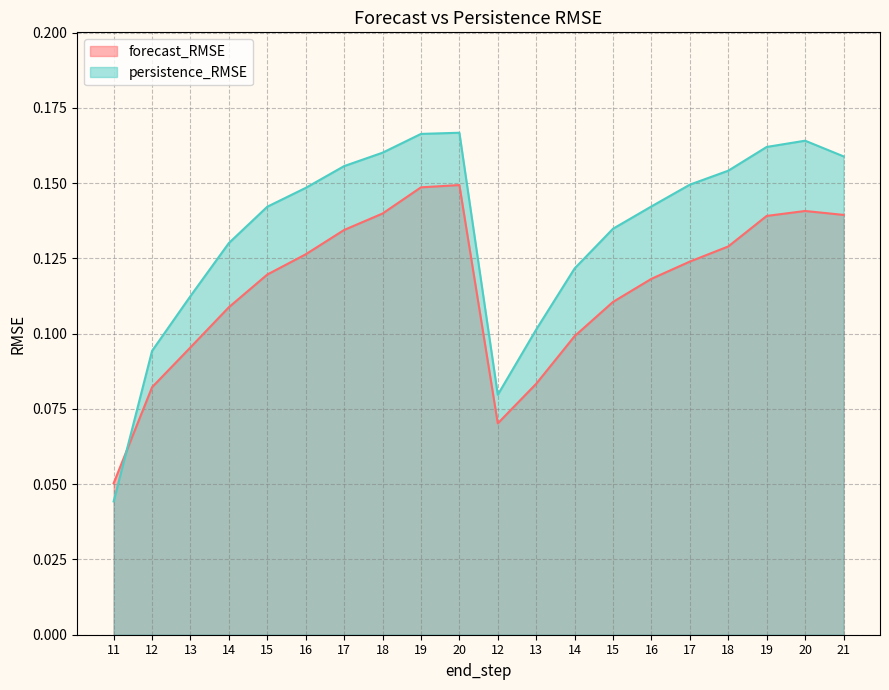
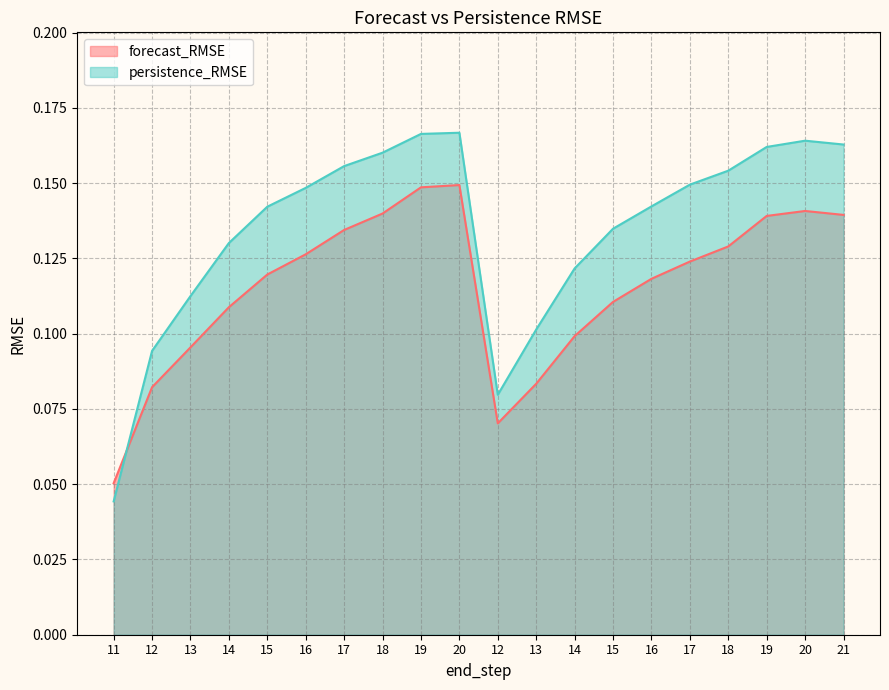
  {
    "forecast_RMSE": {
      "11": 0.050,
      "21": 0.139
    },
    "persistence_RMSE": {
      "11": 0.044,
-     "21": 0.159
+     "21": 0.163
    }
  }
